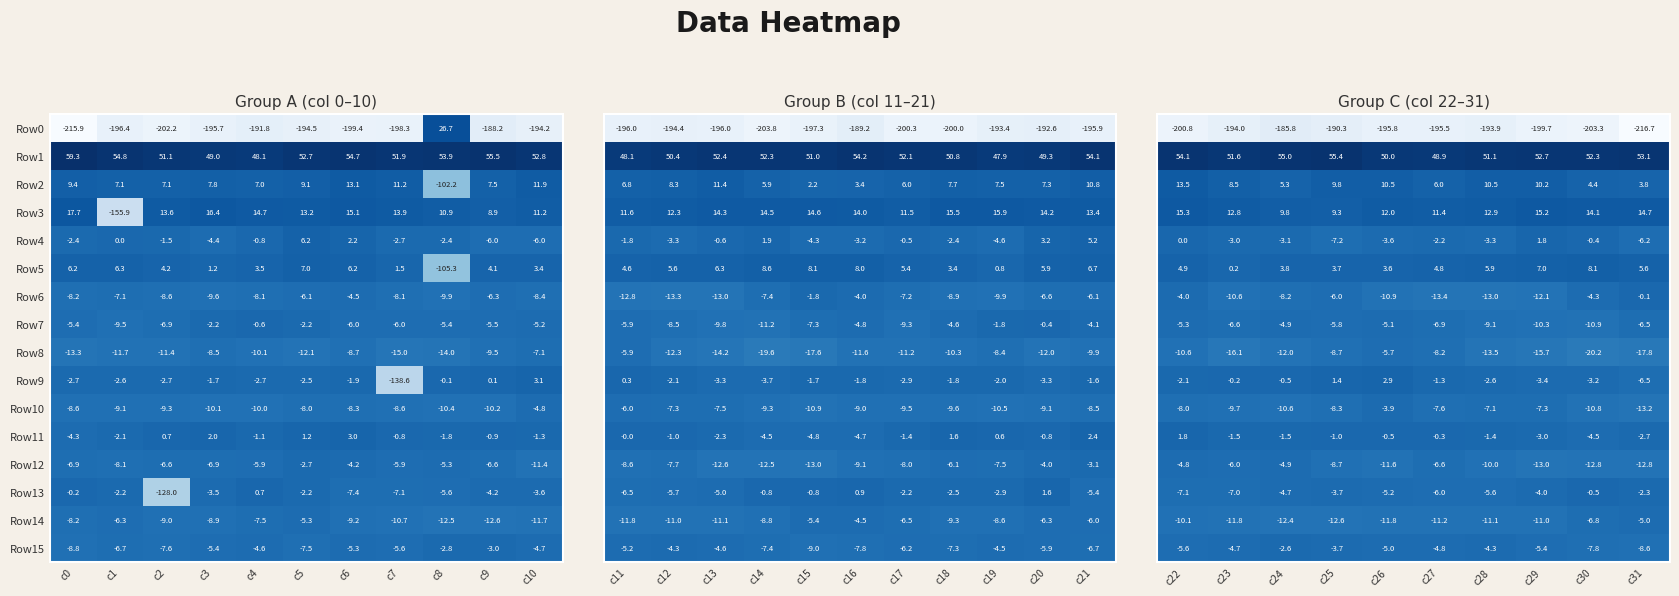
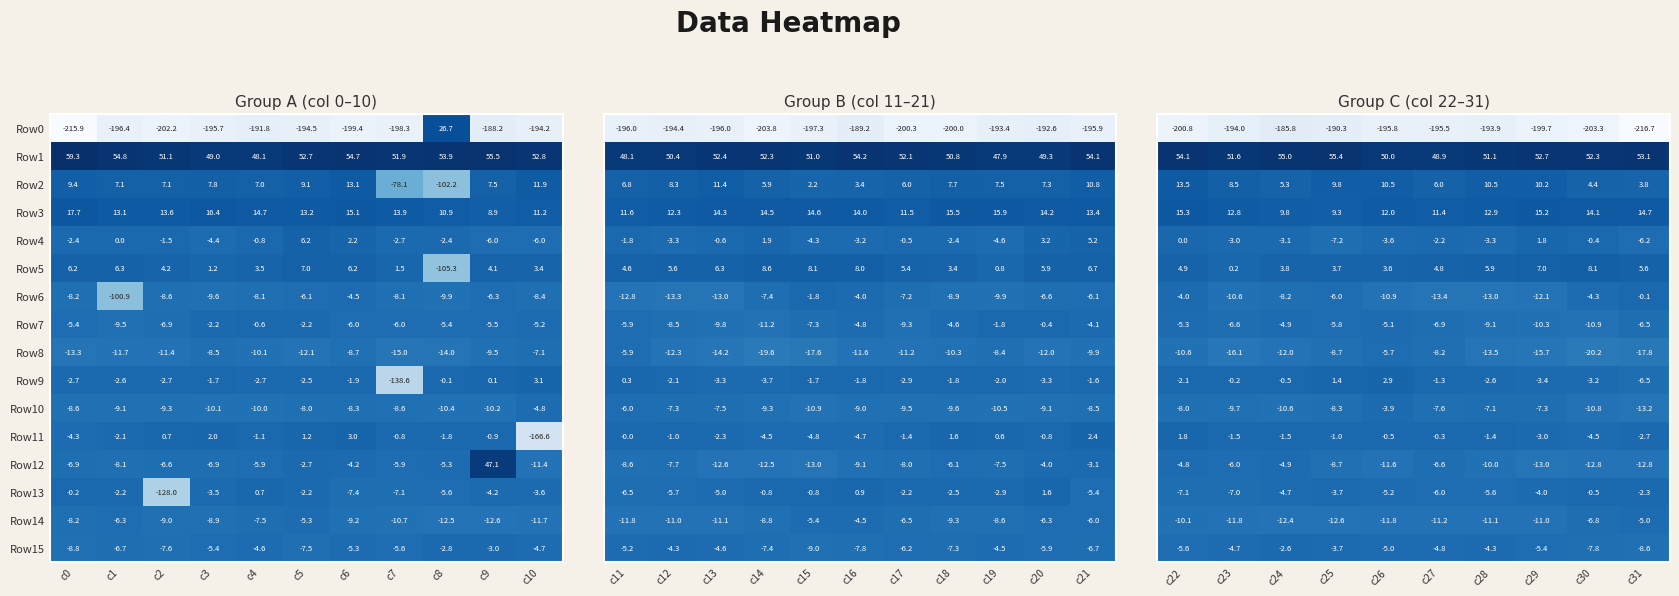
  {
    "Group A (col 0–10)": {
      "Row0": {
        "c0": -215.9,
        "c1": -196.4,
        "c2": -202.2,
        "c3": -195.7,
        "c4": -191.8,
        "c5": -194.5,
        "c6": -199.4,
        "c7": -198.3,
        "c8": 26.7,
        "c9": -188.2,
        "c10": -194.2
      },
      "Row1": {
        "c0": 59.3,
        "c1": 54.8,
        "c2": 51.1,
        "c3": 49.0,
        "c4": 48.1,
        "c5": 52.7,
        "c6": 54.7,
        "c7": 51.9,
        "c8": 53.9,
        "c9": 55.5,
        "c10": 52.8
      },
      "Row2": {
        "c0": 9.4,
        "c1": 7.1,
        "c2": 7.1,
        "c3": 7.8,
        "c4": 7.0,
        "c5": 9.1,
        "c6": 13.1,
-       "c7": 11.2,
+       "c7": -78.1,
        "c8": -102.2,
        "c9": 7.5,
        "c10": 11.9
      },
      "Row3": {
        "c0": 17.7,
-       "c1": -155.9,
+       "c1": 13.1,
        "c2": 13.6,
        "c3": 16.4,
        "c4": 14.7,
        "c5": 13.2,
        "c6": 15.1,
        "c7": 13.9,
        "c8": 10.9,
        "c9": 8.9,
        "c10": 11.2
      },
      "Row4": {
        "c0": -2.4,
        "c1": 0.0,
        "c2": -1.5,
        "c3": -4.4,
        "c4": -0.8,
        "c5": 6.2,
        "c6": 2.2,
        "c7": -2.7,
        "c8": -2.4,
        "c9": -6.0,
        "c10": -6.0
      },
      "Row5": {
        "c0": 6.2,
        "c1": 6.3,
        "c2": 4.2,
        "c3": 1.2,
        "c4": 3.5,
        "c5": 7.0,
        "c6": 6.2,
        "c7": 1.5,
        "c8": -105.3,
        "c9": 4.1,
        "c10": 3.4
      },
      "Row6": {
        "c0": -8.2,
-       "c1": -7.1,
+       "c1": -100.9,
        "c2": -8.6,
        "c3": -9.6,
        "c4": -8.1,
        "c5": -6.1,
        "c6": -4.5,
        "c7": -8.1,
        "c8": -9.9,
        "c9": -6.3,
        "c10": -8.4
      },
      "Row7": {
        "c0": -5.4,
        "c1": -9.5,
        "c2": -6.9,
        "c3": -2.2,
        "c4": -0.6,
        "c5": -2.2,
        "c6": -6.0,
        "c7": -6.0,
        "c8": -5.4,
        "c9": -5.5,
        "c10": -5.2
      },
      "Row8": {
        "c0": -13.3,
        "c1": -11.7,
        "c2": -11.4,
        "c3": -8.5,
        "c4": -10.1,
        "c5": -12.1,
        "c6": -8.7,
        "c7": -15.0,
        "c8": -14.0,
        "c9": -9.5,
        "c10": -7.1
      },
      "Row9": {
        "c0": -2.7,
        "c1": -2.6,
        "c2": -2.7,
        "c3": -1.7,
        "c4": -2.7,
        "c5": -2.5,
        "c6": -1.9,
        "c7": -138.6,
        "c8": -0.1,
        "c9": 0.1,
        "c10": 3.1
      },
      "Row10": {
        "c0": -8.6,
        "c1": -9.1,
        "c2": -9.3,
        "c3": -10.1,
        "c4": -10.0,
        "c5": -8.0,
        "c6": -8.3,
        "c7": -8.6,
        "c8": -10.4,
        "c9": -10.2,
        "c10": -4.8
      },
      "Row11": {
        "c0": -4.3,
        "c1": -2.1,
        "c2": 0.7,
        "c3": 2.0,
        "c4": -1.1,
        "c5": 1.2,
        "c6": 3.0,
        "c7": -0.8,
        "c8": -1.8,
        "c9": -0.9,
-       "c10": -1.3
+       "c10": -166.6
      },
      "Row12": {
        "c0": -6.9,
        "c1": -8.1,
        "c2": -6.6,
        "c3": -6.9,
        "c4": -5.9,
        "c5": -2.7,
        "c6": -4.2,
        "c7": -5.9,
        "c8": -5.3,
-       "c9": -6.6,
+       "c9": 47.1,
        "c10": -11.4
      },
      "Row13": {
        "c0": -0.2,
        "c1": -2.2,
        "c2": -128.0,
        "c3": -3.5,
        "c4": 0.7,
        "c5": -2.2,
        "c6": -7.4,
        "c7": -7.1,
        "c8": -5.6,
        "c9": -4.2,
        "c10": -3.6
      },
      "Row14": {
        "c0": -8.2,
        "c1": -6.3,
        "c2": -9.0,
        "c3": -8.9,
        "c4": -7.5,
        "c5": -5.3,
        "c6": -9.2,
        "c7": -10.7,
        "c8": -12.5,
        "c9": -12.6,
        "c10": -11.7
      },
      "Row15": {
        "c0": -8.8,
        "c1": -6.7,
        "c2": -7.6,
        "c3": -5.4,
        "c4": -4.6,
        "c5": -7.5,
        "c6": -5.3,
        "c7": -5.6,
        "c8": -2.8,
        "c9": -3.0,
        "c10": -4.7
      }
    }
  }
